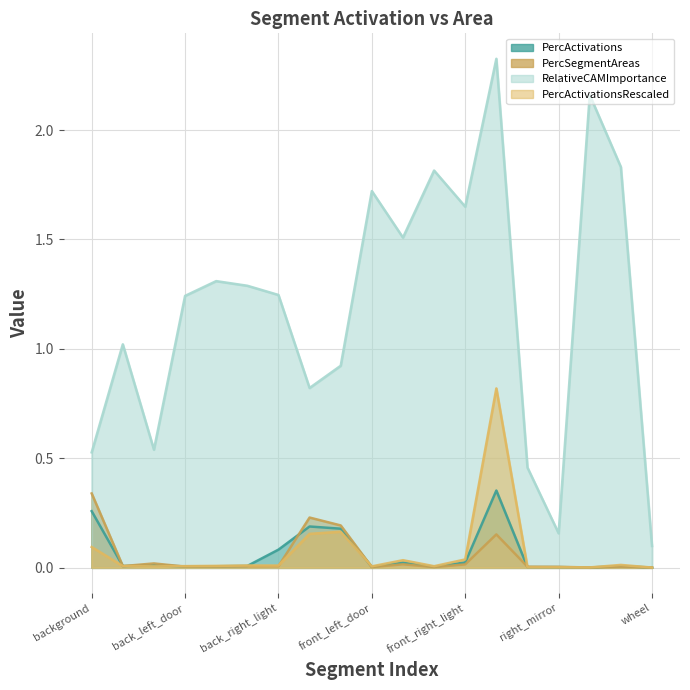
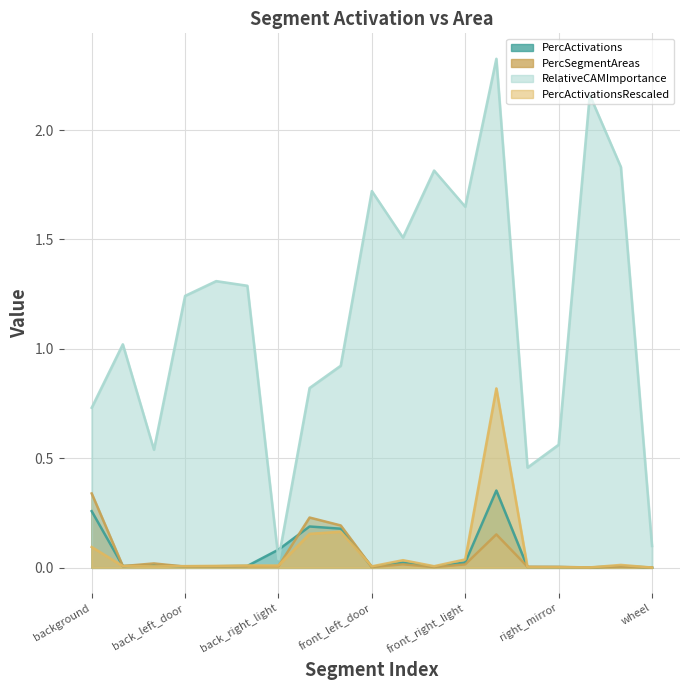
  {
    "PercActivations": {
      "background": 0.26,
      "back_right_light": 0.08
    },
    "RelativeCAMImportance": {
-     "background": 0.53,
+     "background": 0.73,
      "back_left_door": 1.24,
-     "back_right_light": 1.25,
+     "back_right_light": 0.04,
      "front_left_door": 1.72,
      "front_right_light": 1.65,
-     "right_mirror": 0.16,
+     "right_mirror": 0.56,
      "wheel": 0.10
    }
  }
